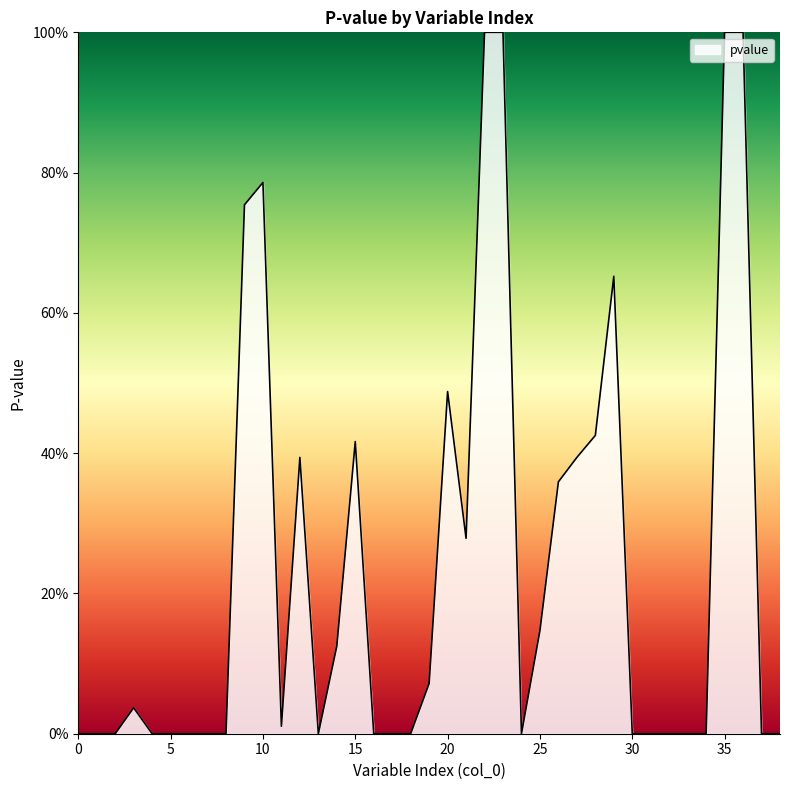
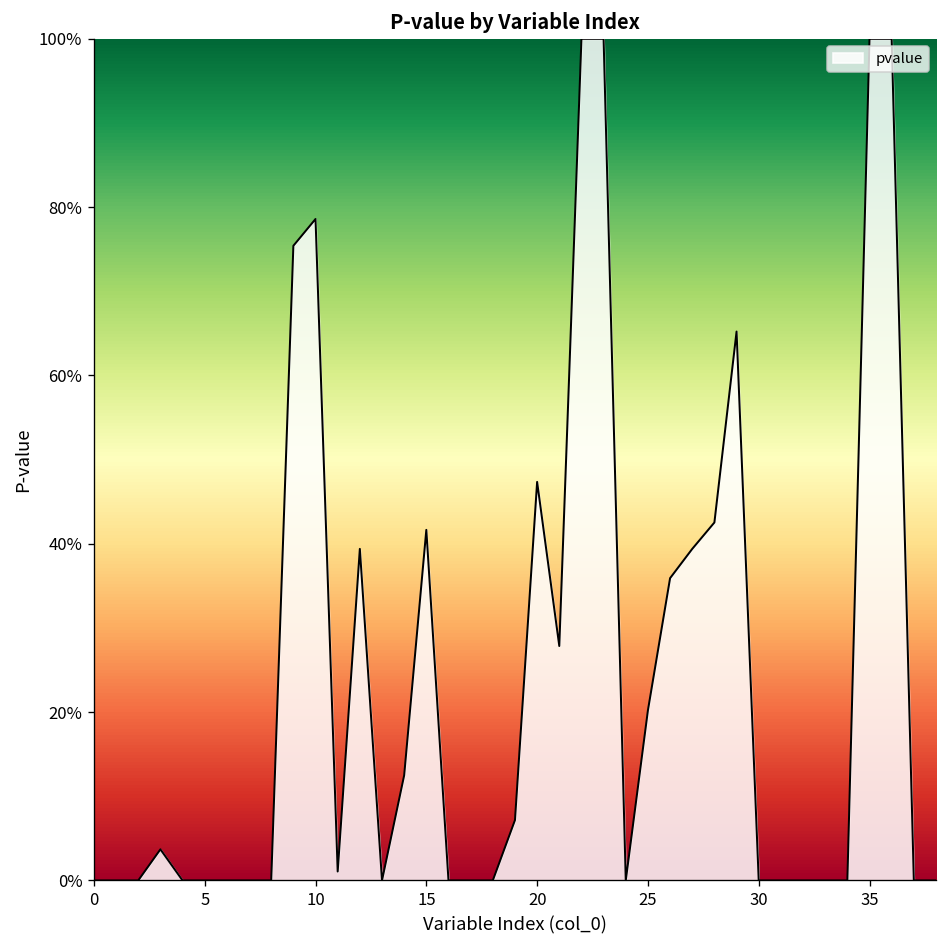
  {
    "0": "0%",
    "5": "0%",
    "10": "79%",
    "15": "42%",
-   "20": "49%",
-   "25": "15%",
+   "20": "47%",
+   "25": "20%",
    "30": "0%",
    "35": "100%"
  }
